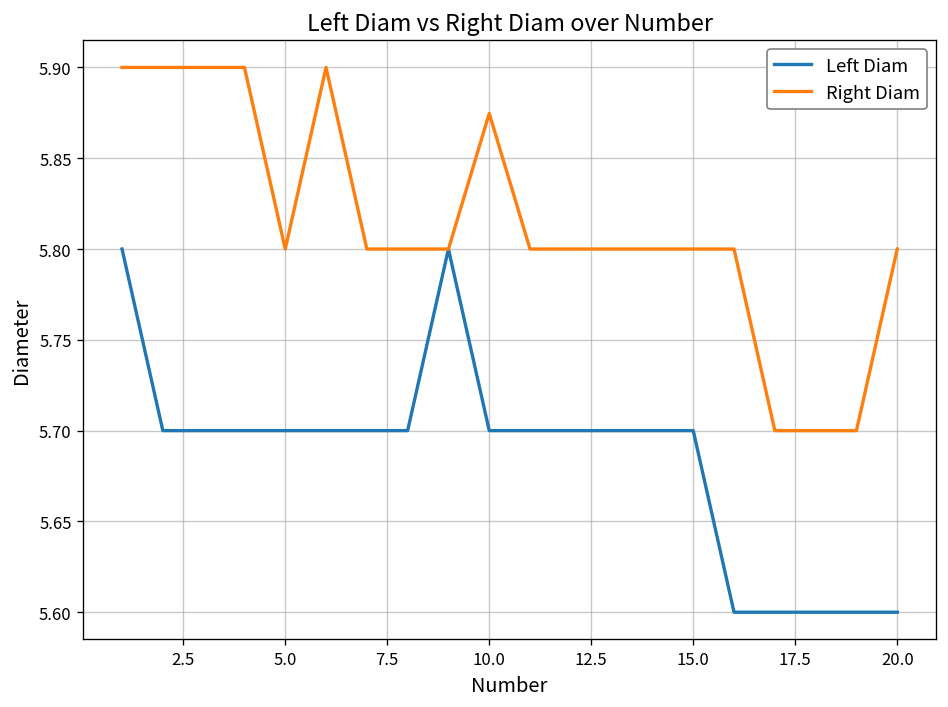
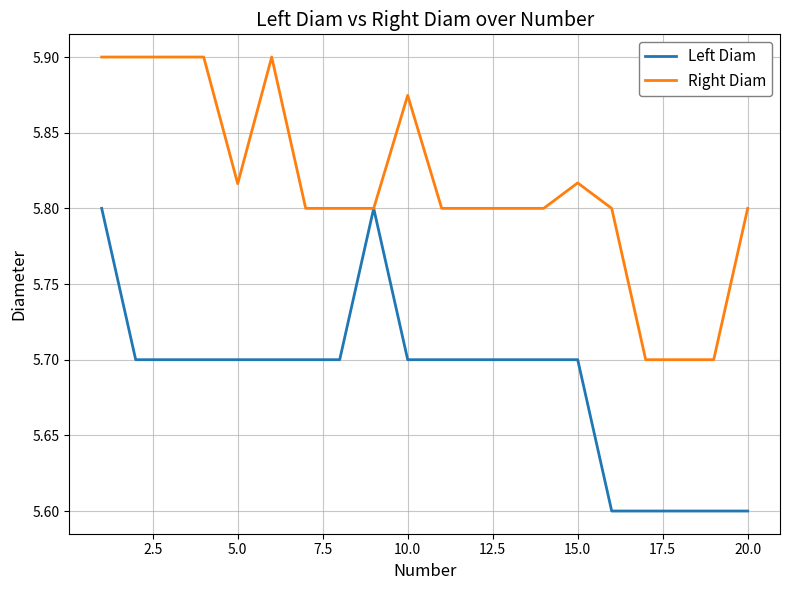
  {
    "Left Diam": {
      "5.0": 5.700,
      "10.0": 5.700,
      "15.0": 5.700,
      "20.0": 5.600
    },
    "Right Diam": {
-     "5.0": 5.800,
+     "5.0": 5.816,
      "10.0": 5.875,
-     "15.0": 5.800,
+     "15.0": 5.817,
      "20.0": 5.800
    }
  }
